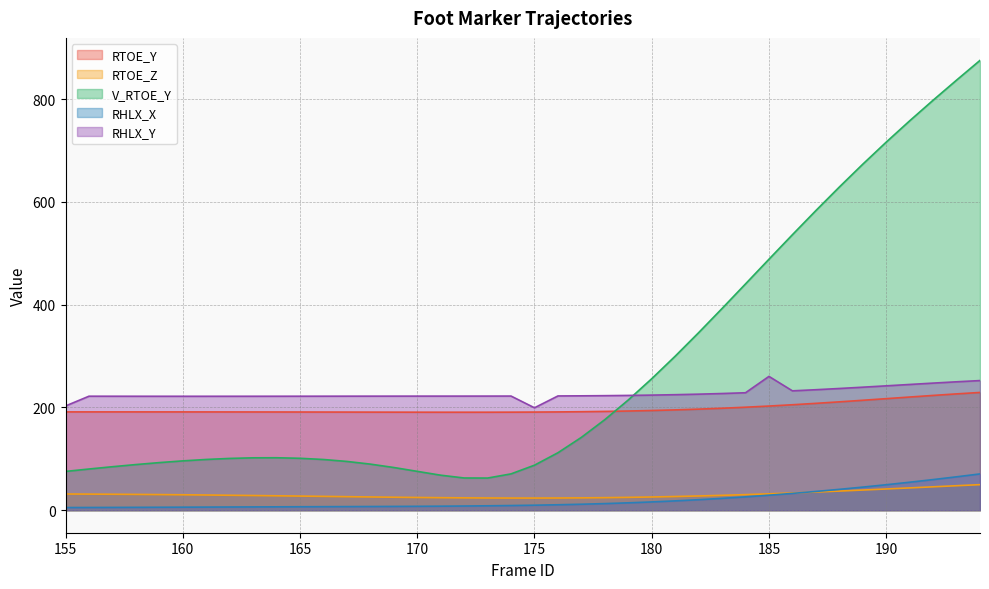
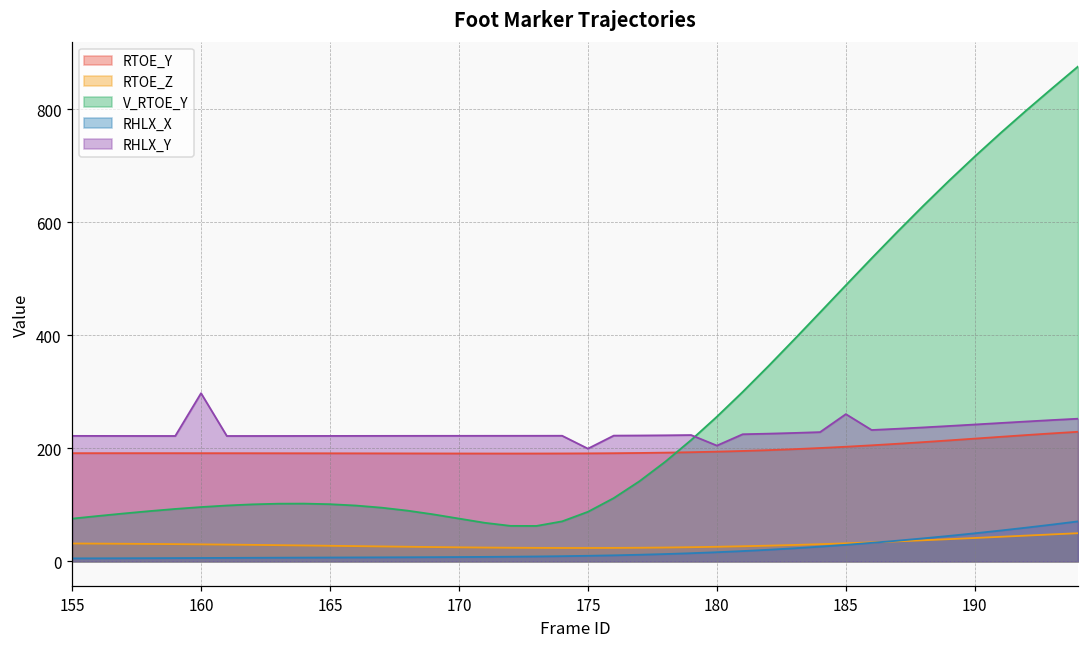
  {
    "RHLX_Y": {
-     "155": 200,
-     "160": 220,
+     "155": 220,
+     "160": 300,
      "165": 220,
      "170": 220,
      "175": 200,
-     "180": 220,
+     "180": 200,
      "185": 260,
      "190": 240
    }
  }
